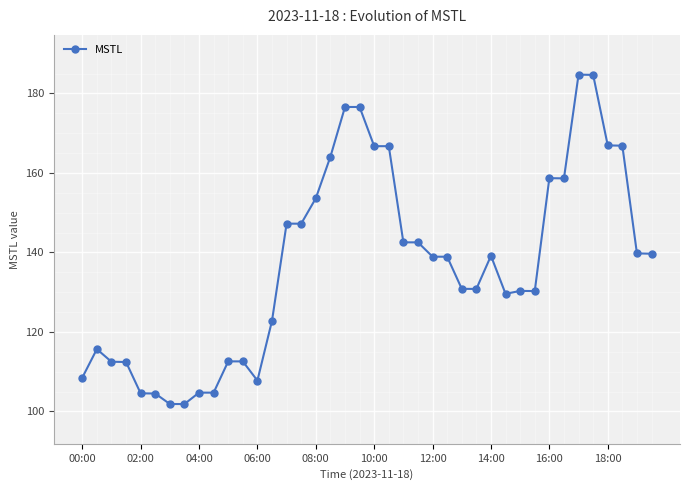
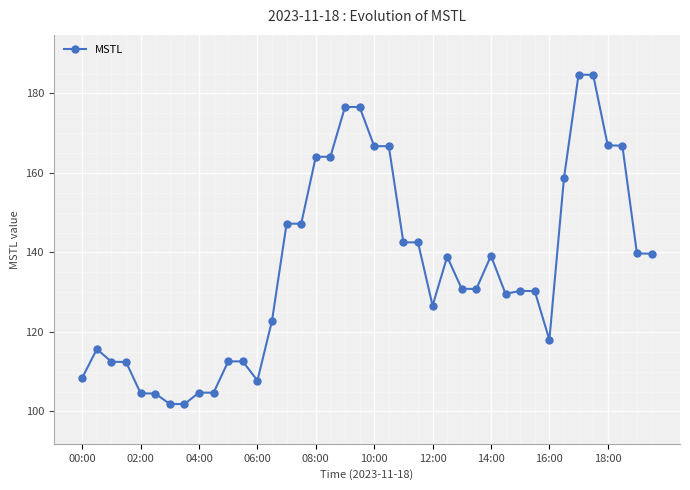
  {
    "00:00": 108,
    "02:00": 105,
    "04:00": 105,
    "06:00": 108,
-   "08:00": 154,
+   "08:00": 164,
    "10:00": 167,
-   "12:00": 139,
+   "12:00": 127,
    "14:00": 139,
-   "16:00": 159,
+   "16:00": 118,
    "18:00": 167
  }
